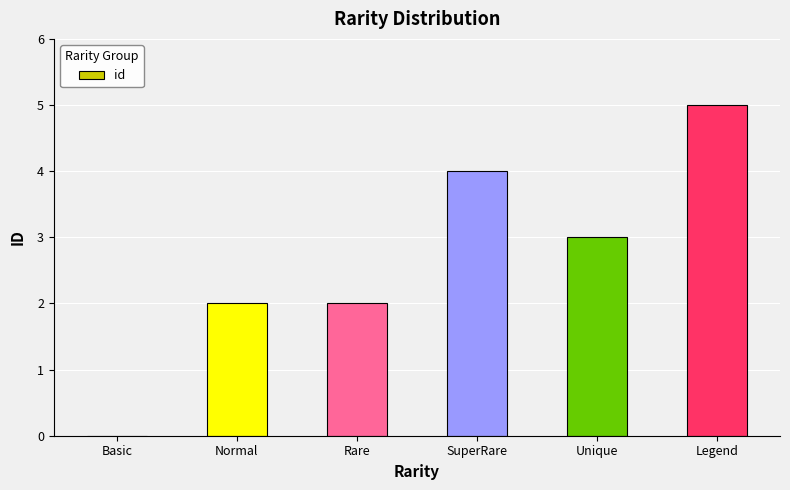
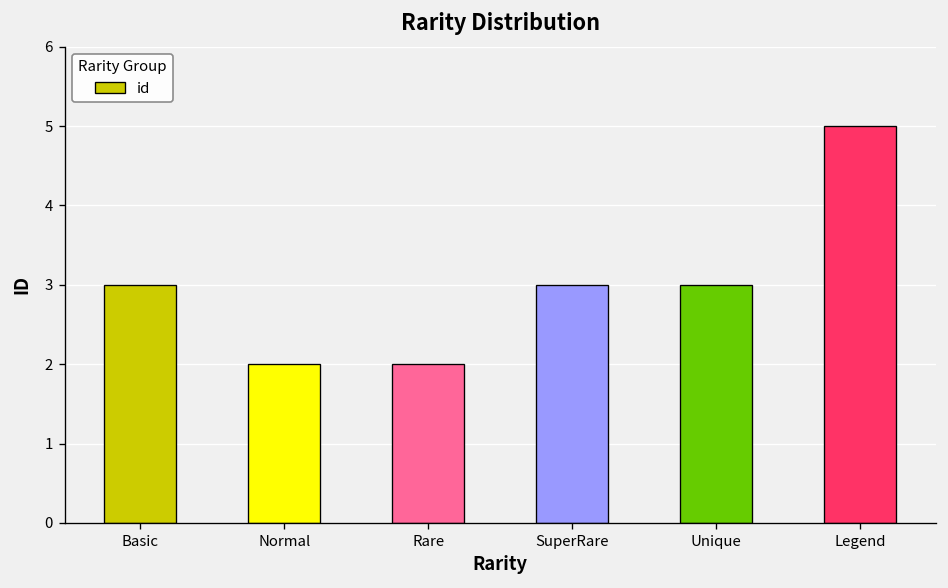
  {
-   "Basic": 0,
+   "Basic": 3,
    "Normal": 2,
    "Rare": 2,
-   "SuperRare": 4,
+   "SuperRare": 3,
    "Unique": 3,
    "Legend": 5
  }
